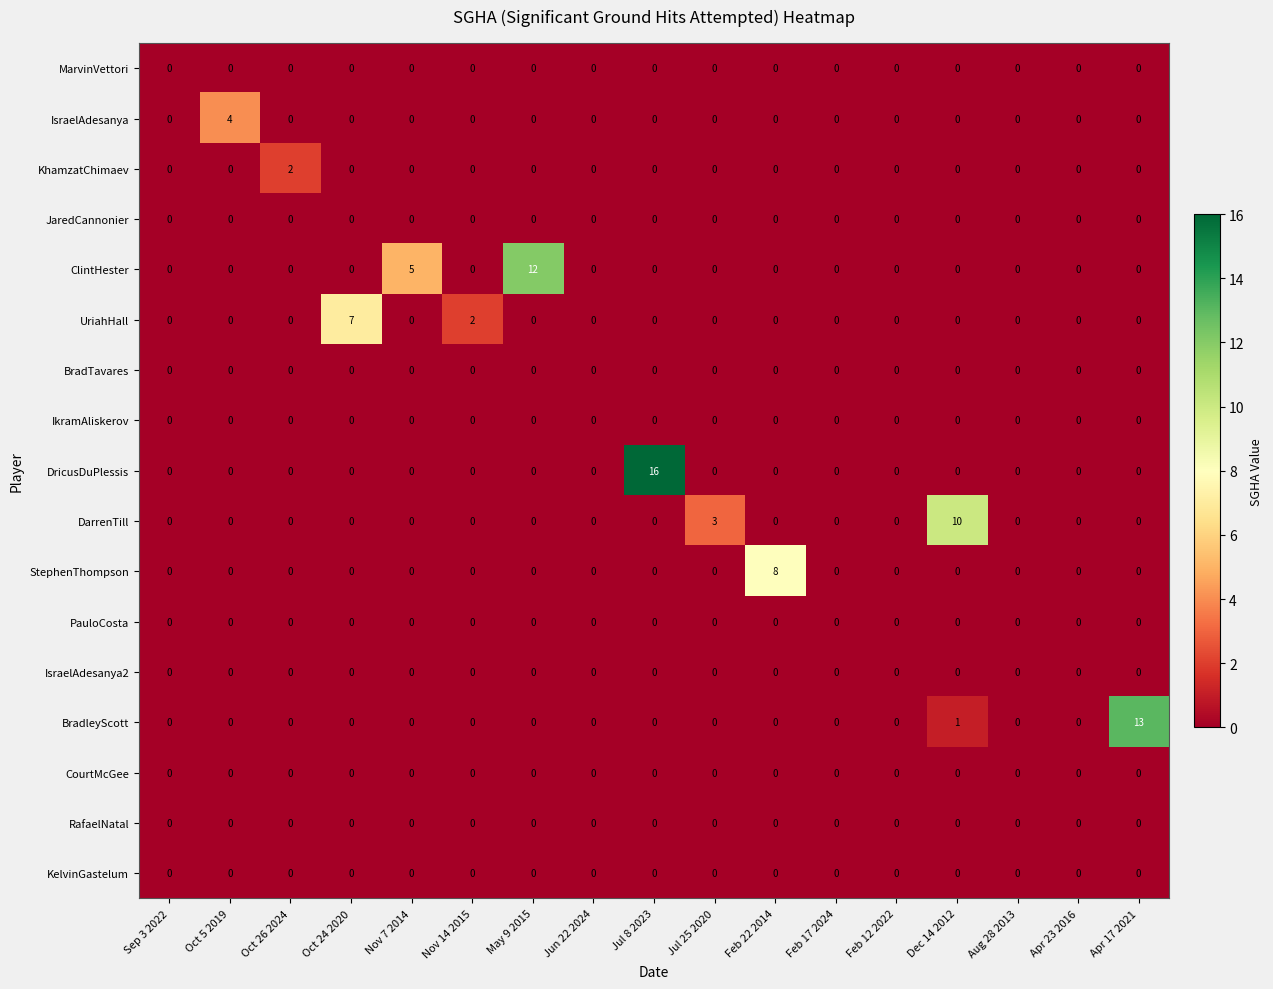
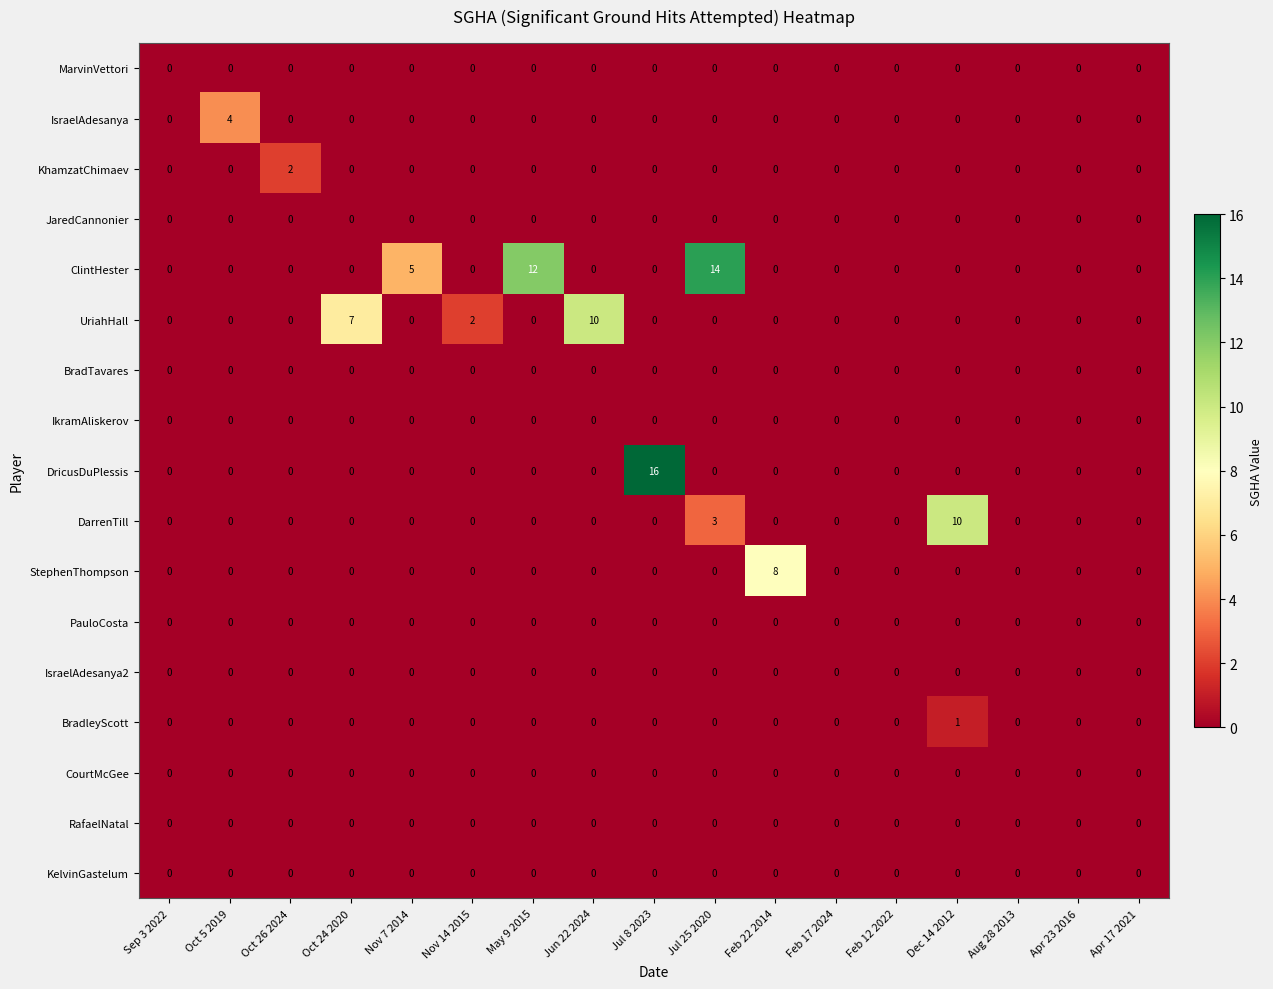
  {
    "ClintHester": {
      "Sep 3 2022": 0,
      "Oct 5 2019": 0,
      "Oct 26 2024": 0,
      "Oct 24 2020": 0,
      "Nov 7 2014": 5,
      "Nov 14 2015": 0,
      "May 9 2015": 12,
      "Jun 22 2024": 0,
      "Jul 8 2023": 0,
-     "Jul 25 2020": 0,
+     "Jul 25 2020": 14,
      "Feb 22 2014": 0,
      "Feb 17 2024": 0,
      "Feb 12 2022": 0,
      "Dec 14 2012": 0,
      "Aug 28 2013": 0,
      "Apr 23 2016": 0,
      "Apr 17 2021": 0
    },
    "UriahHall": {
      "Sep 3 2022": 0,
      "Oct 5 2019": 0,
      "Oct 26 2024": 0,
      "Oct 24 2020": 7,
      "Nov 7 2014": 0,
      "Nov 14 2015": 2,
      "May 9 2015": 0,
-     "Jun 22 2024": 0,
+     "Jun 22 2024": 10,
      "Jul 8 2023": 0,
      "Jul 25 2020": 0,
      "Feb 22 2014": 0,
      "Feb 17 2024": 0,
      "Feb 12 2022": 0,
      "Dec 14 2012": 0,
      "Aug 28 2013": 0,
      "Apr 23 2016": 0,
      "Apr 17 2021": 0
    },
    "BradleyScott": {
      "Sep 3 2022": 0,
      "Oct 5 2019": 0,
      "Oct 26 2024": 0,
      "Oct 24 2020": 0,
      "Nov 7 2014": 0,
      "Nov 14 2015": 0,
      "May 9 2015": 0,
      "Jun 22 2024": 0,
      "Jul 8 2023": 0,
      "Jul 25 2020": 0,
      "Feb 22 2014": 0,
      "Feb 17 2024": 0,
      "Feb 12 2022": 0,
      "Dec 14 2012": 1,
      "Aug 28 2013": 0,
      "Apr 23 2016": 0,
-     "Apr 17 2021": 13
+     "Apr 17 2021": 0
    }
  }
